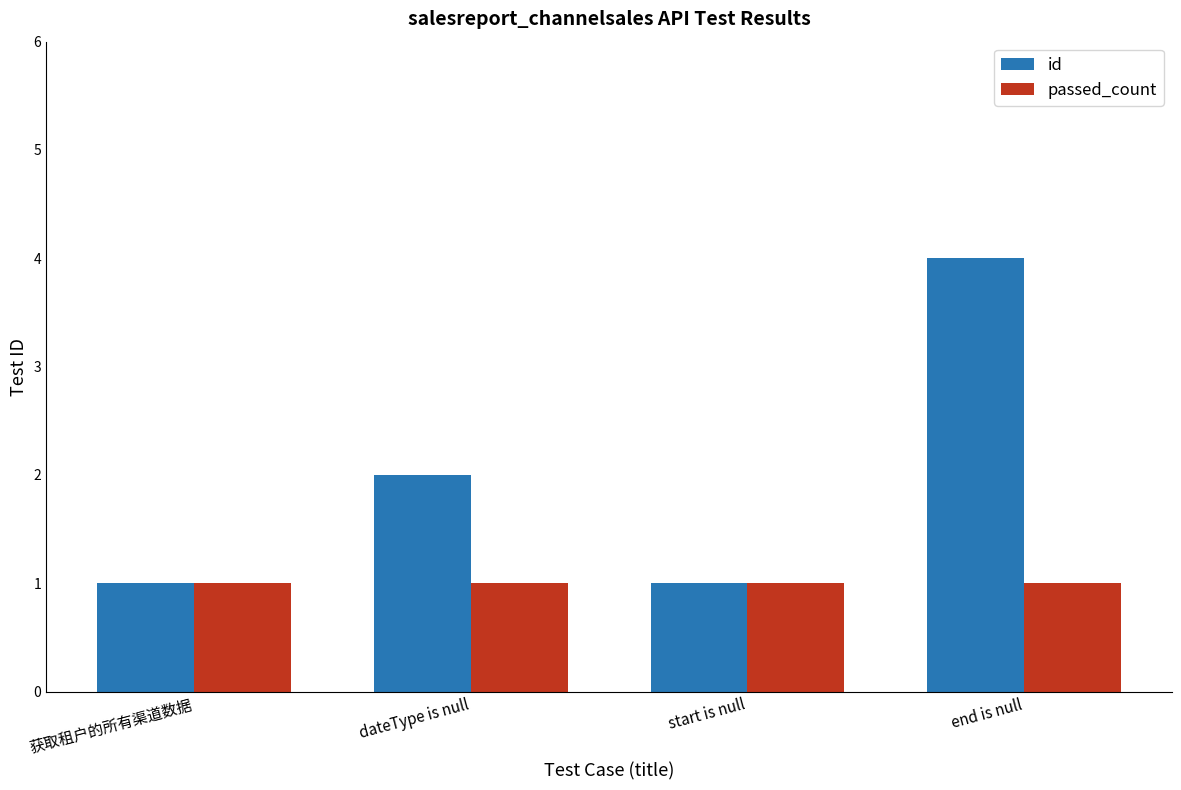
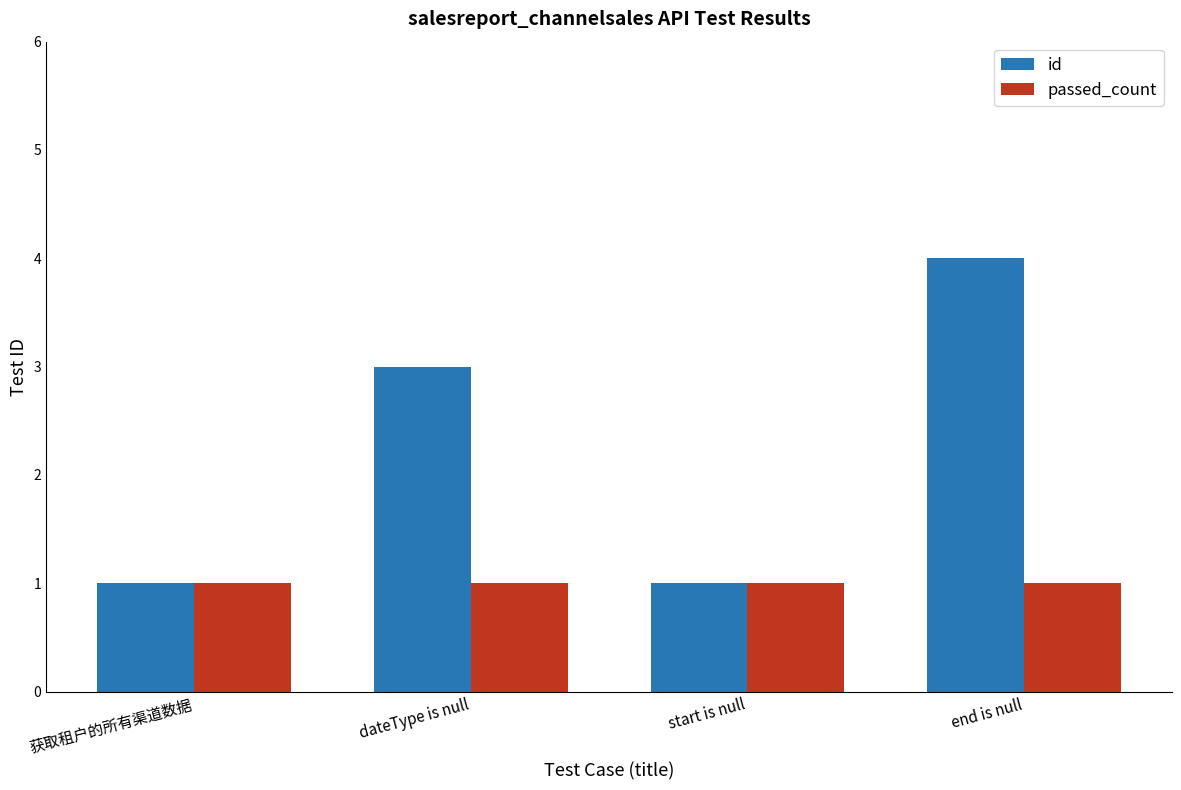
  {
    "id": {
      "获取租户的所有渠道数据": 1,
-     "dateType is null": 2,
+     "dateType is null": 3,
      "start is null": 1,
      "end is null": 4
    },
    "passed_count": {
      "获取租户的所有渠道数据": 1,
      "dateType is null": 1,
      "start is null": 1,
      "end is null": 1
    }
  }
